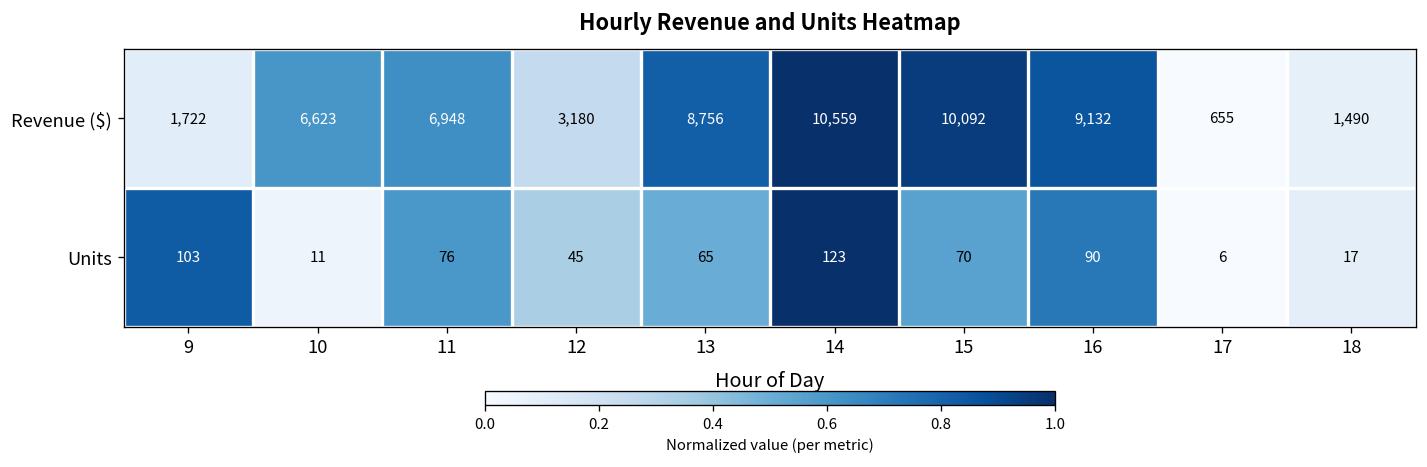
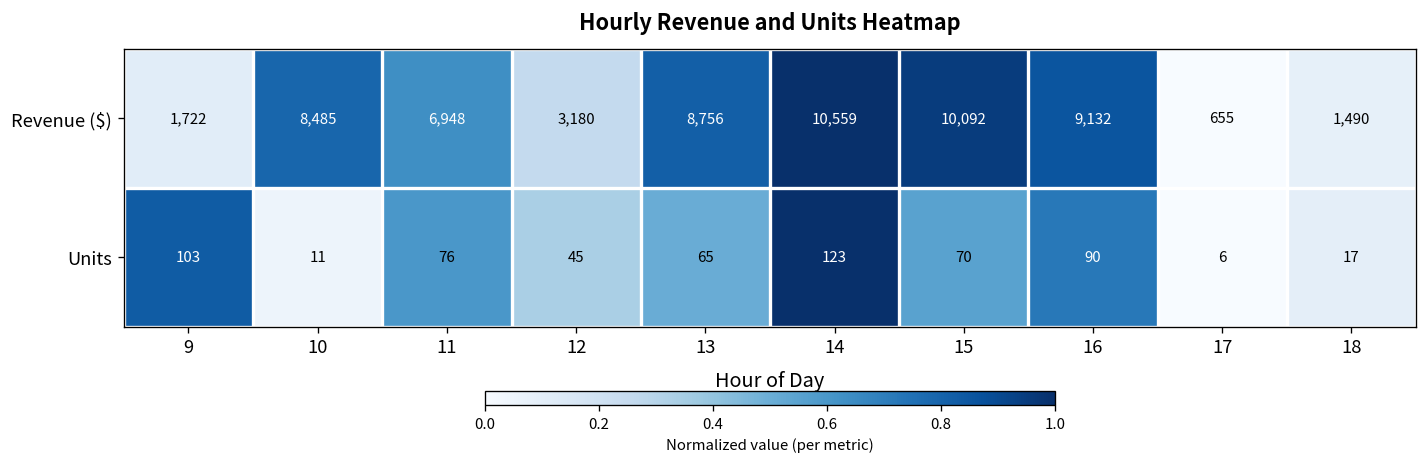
  {
    "Revenue ($)": {
      "9": "1,722",
-     "10": "6,623",
+     "10": "8,485",
      "11": "6,948",
      "12": "3,180",
      "13": "8,756",
      "14": "10,559",
      "15": "10,092",
      "16": "9,132",
      "17": "655",
      "18": "1,490"
    },
    "Units": {
      "9": "103",
      "10": "11",
      "11": "76",
      "12": "45",
      "13": "65",
      "14": "123",
      "15": "70",
      "16": "90",
      "17": "6",
      "18": "17"
    }
  }
